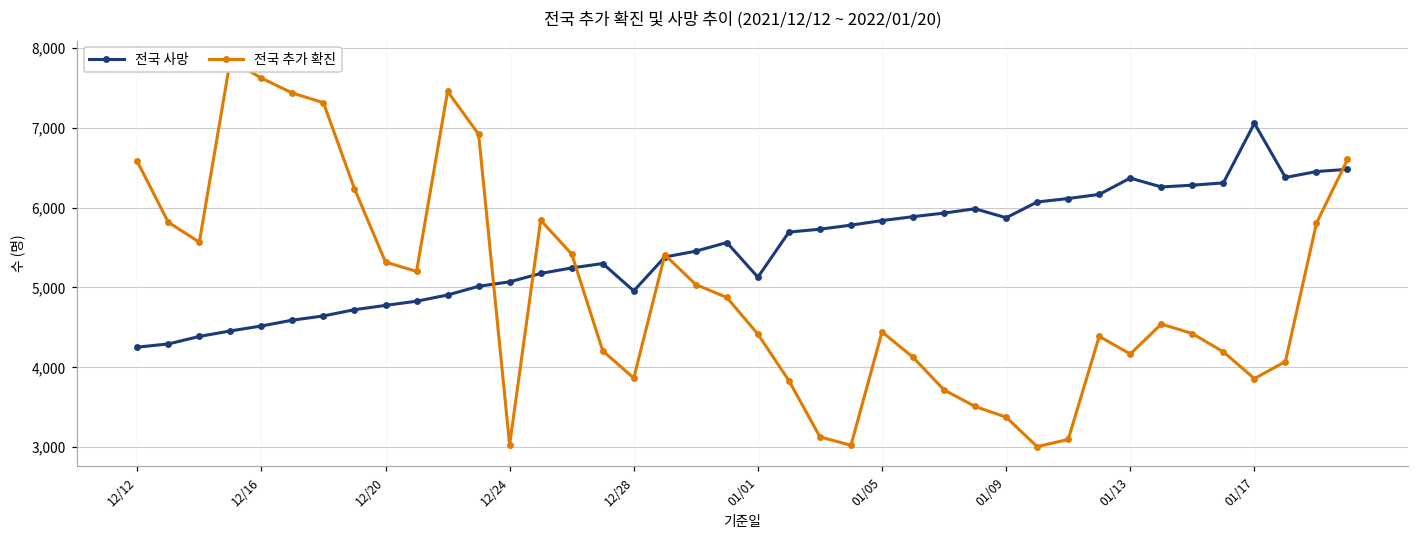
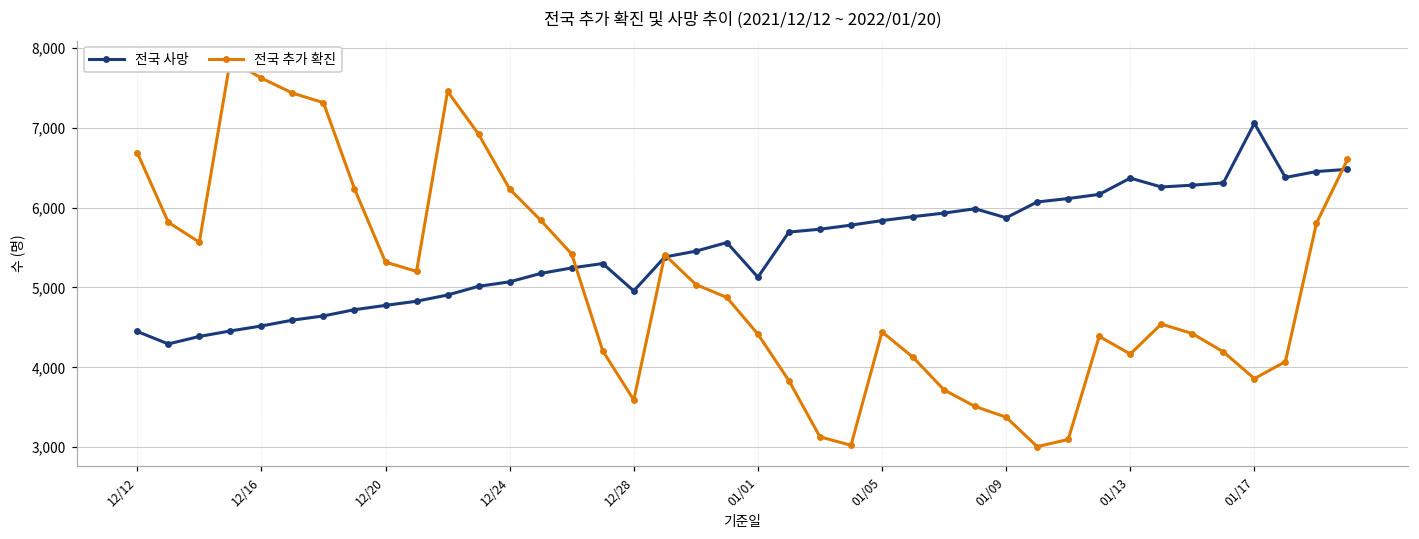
  {
    "전국 사망": {
-     "12/12": "4,300",
+     "12/12": "4,400",
      "12/16": "4,500",
      "12/20": "4,800",
      "12/24": "5,100",
      "12/28": "5,000",
      "01/01": "5,100",
      "01/05": "5,800",
      "01/09": "5,900",
      "01/13": "6,400",
      "01/17": "7,100"
    },
    "전국 추가 확진": {
-     "12/12": "6,600",
+     "12/12": "6,700",
      "12/16": "7,600",
      "12/20": "5,300",
-     "12/24": "3,000",
-     "12/28": "3,900",
+     "12/24": "6,200",
+     "12/28": "3,600",
      "01/01": "4,400",
      "01/05": "4,400",
      "01/09": "3,400",
      "01/13": "4,200",
      "01/17": "3,900"
    }
  }
